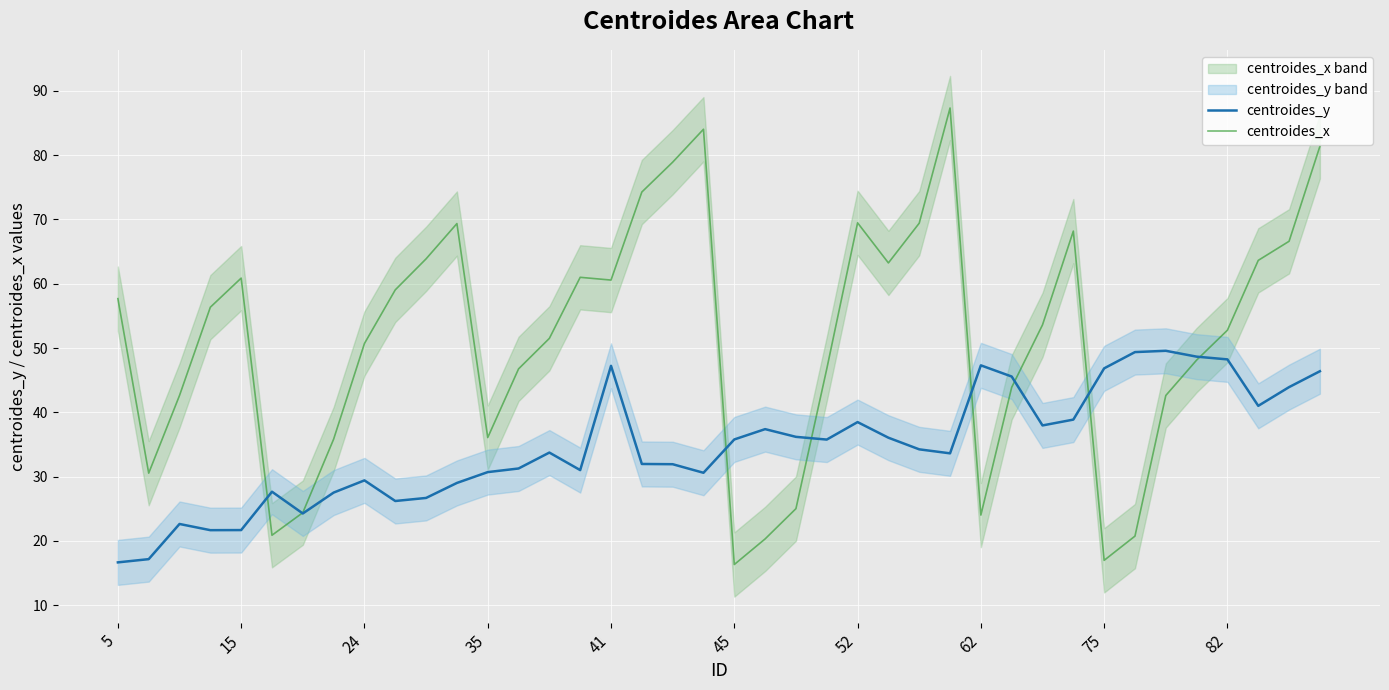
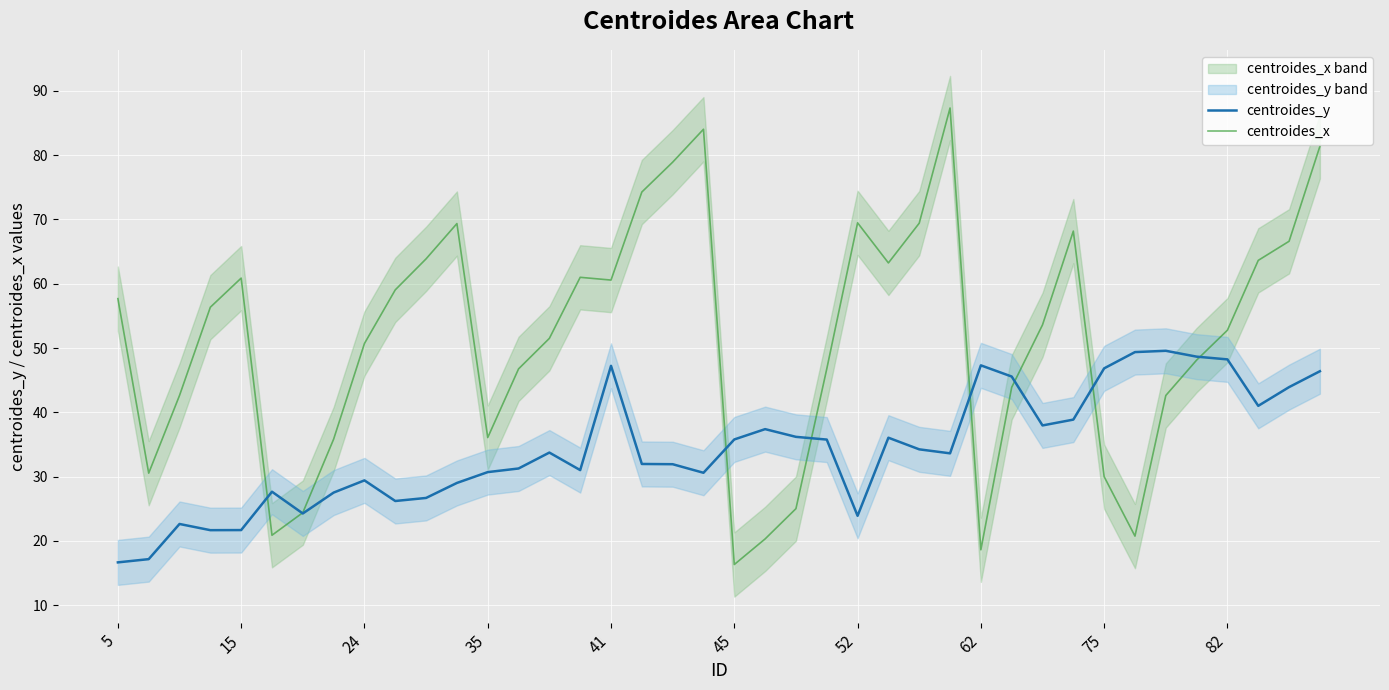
  {
    "centroides_y": {
      "24": 29,
      "41": 47,
      "45": 36,
-     "52": 38,
+     "52": 24,
      "62": 47,
      "75": 47,
      "82": 48
    },
    "centroides_x": {
      "24": 51,
      "41": 61,
      "45": 16,
      "52": 69,
-     "62": 24,
-     "75": 17,
+     "62": 19,
+     "75": 30,
      "82": 53
    }
  }
